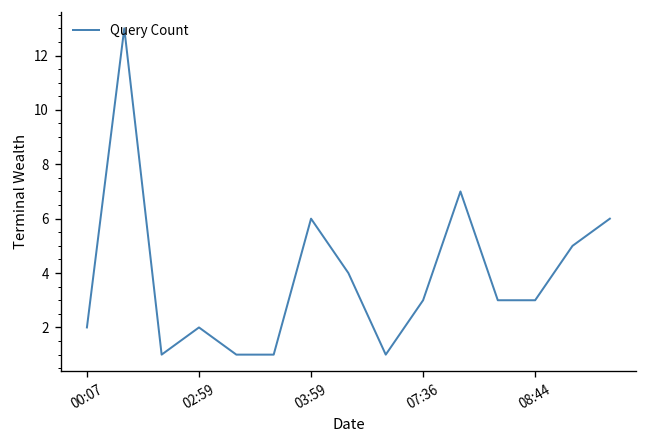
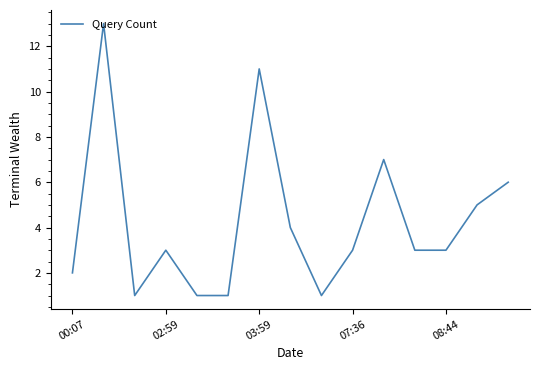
  {
    "00:07": 2,
-   "02:59": 2,
-   "03:59": 6,
+   "02:59": 3,
+   "03:59": 11,
    "07:36": 3,
    "08:44": 3
  }
